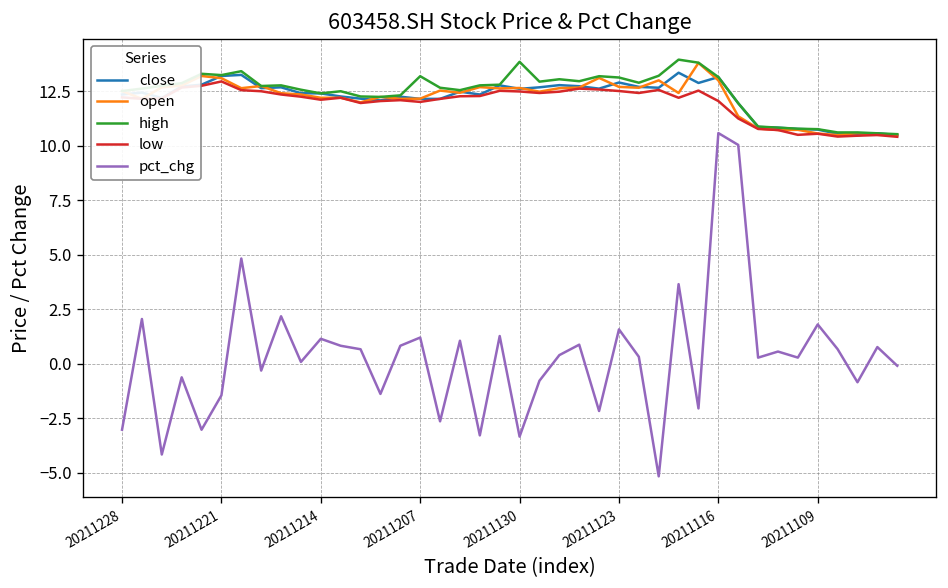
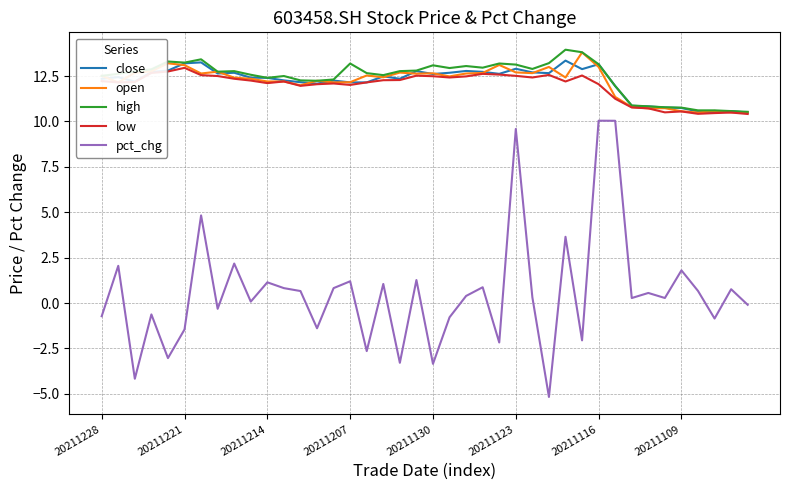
  {
    "close": {
      "20211123": 12.9
    },
    "open": {
      "20211123": 12.7,
      "20211116": 13.0
    },
    "high": {
      "20211207": 13.2,
-     "20211130": 13.9,
+     "20211130": 13.1,
      "20211123": 13.1
    },
    "low": {
      "20211221": 13.0,
      "20211123": 12.5,
      "20211116": 12.1
    },
    "pct_chg": {
-     "20211228": -3.0,
+     "20211228": -0.7,
      "20211221": -1.5,
      "20211214": 1.1,
      "20211207": 1.2,
      "20211130": -3.3,
-     "20211123": 1.6,
-     "20211116": 10.6,
+     "20211123": 9.6,
+     "20211116": 10.0,
      "20211109": 1.8
    }
  }
